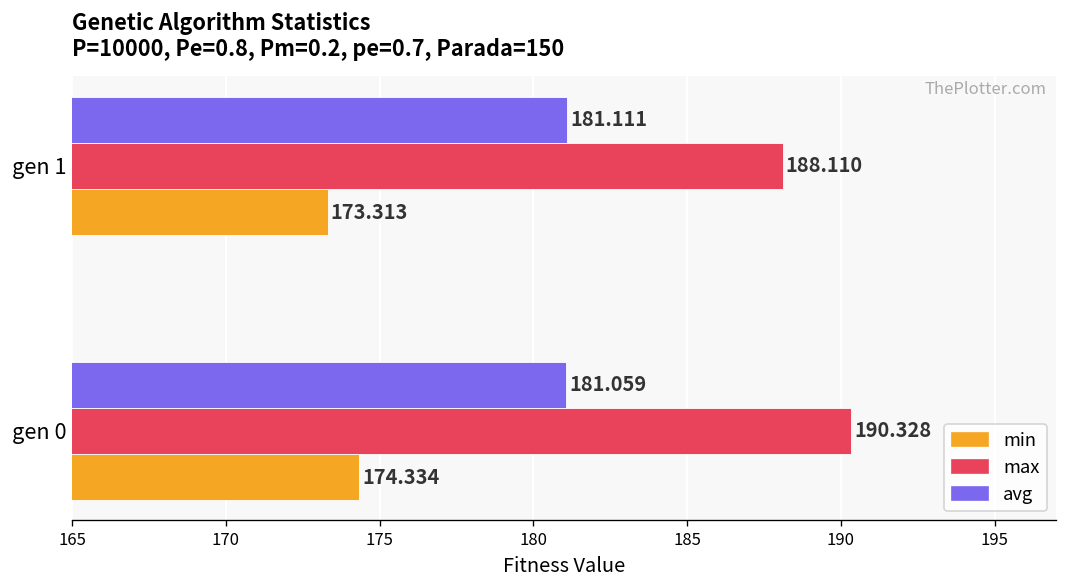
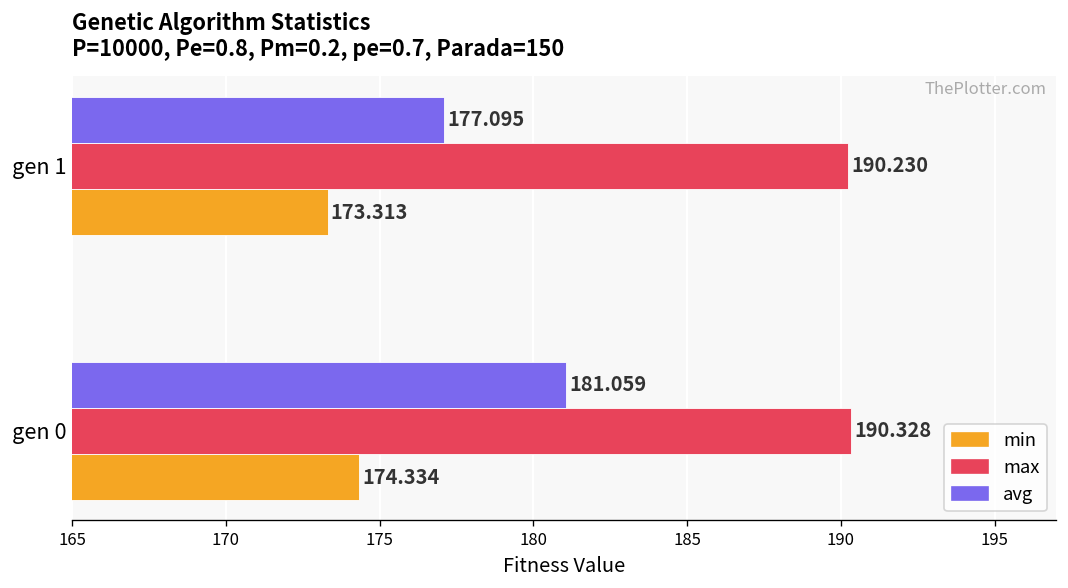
  {
    "min": {
      "gen 1": 173.313,
      "gen 0": 174.334
    },
    "max": {
-     "gen 1": 188.110,
+     "gen 1": 190.230,
      "gen 0": 190.328
    },
    "avg": {
-     "gen 1": 181.111,
+     "gen 1": 177.095,
      "gen 0": 181.059
    }
  }
